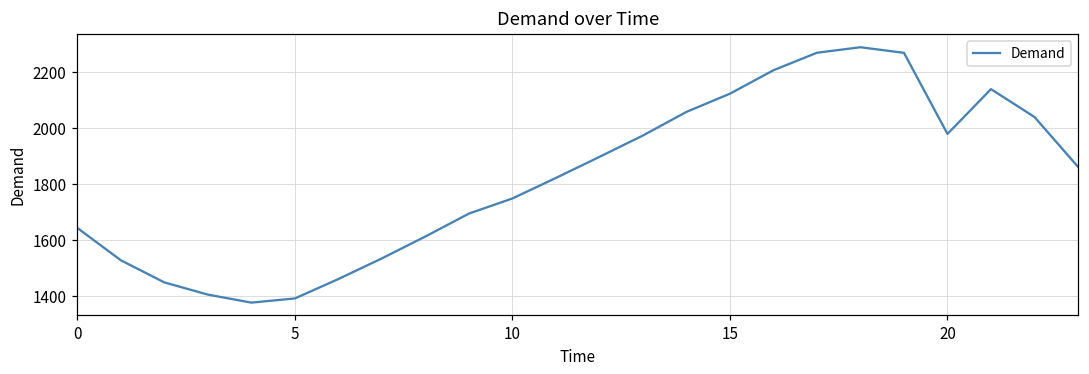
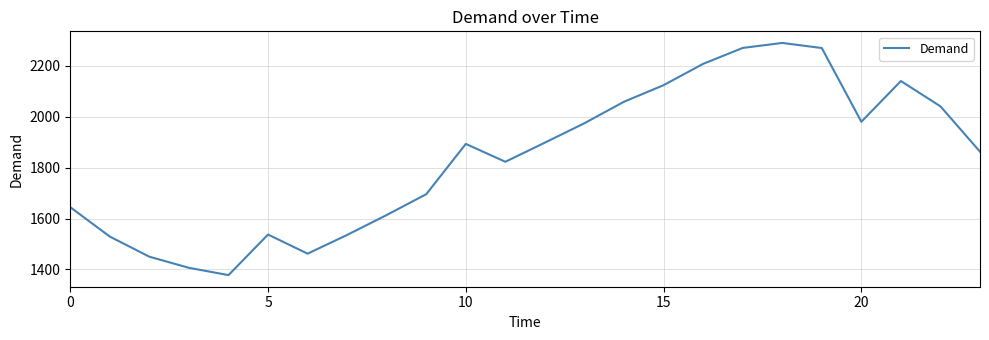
  {
    "0": 1640,
-   "5": 1390,
-   "10": 1750,
+   "5": 1540,
+   "10": 1890,
    "15": 2120,
    "20": 1980
  }
